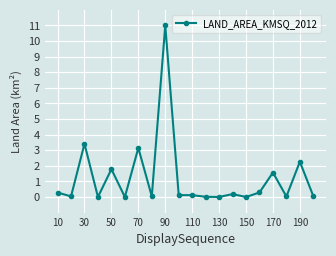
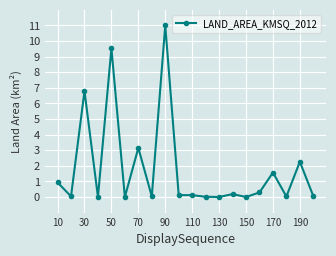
  {
-   "10": 0.3,
-   "30": 3.4,
-   "50": 1.8,
+   "10": 0.9,
+   "30": 6.8,
+   "50": 9.5,
    "70": 3.1,
    "90": 11.0,
    "110": 0.1,
    "130": 0.0,
    "150": 0.0,
    "170": 1.6,
    "190": 2.3
  }
